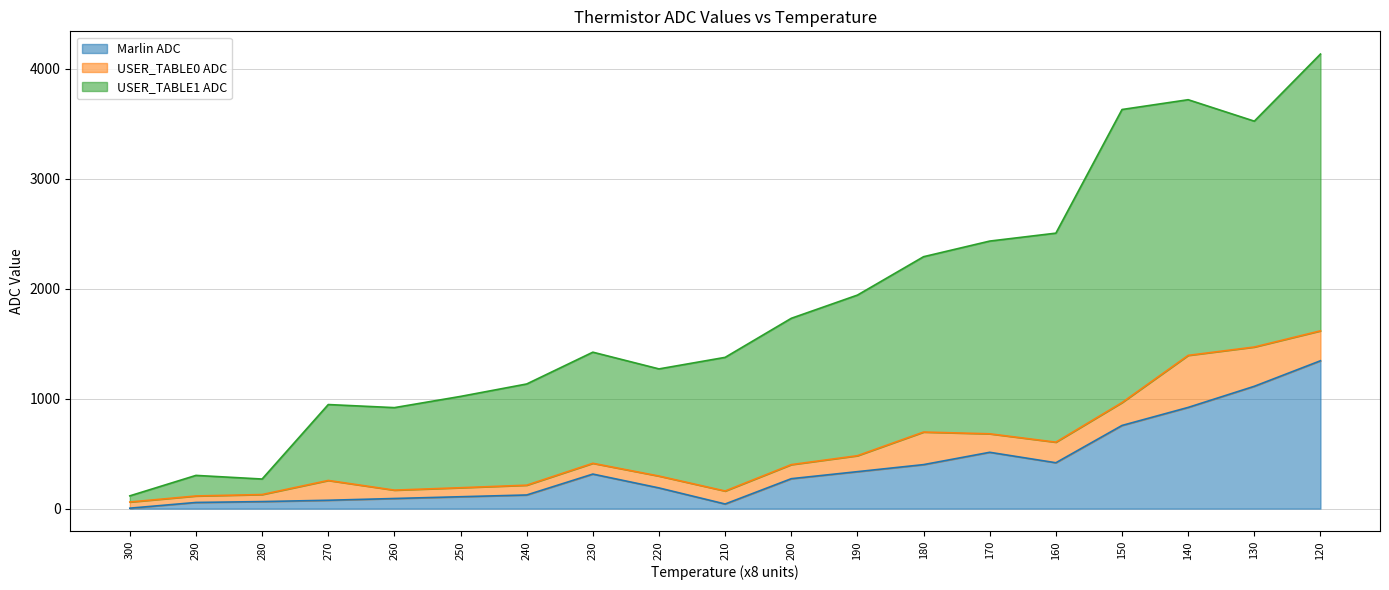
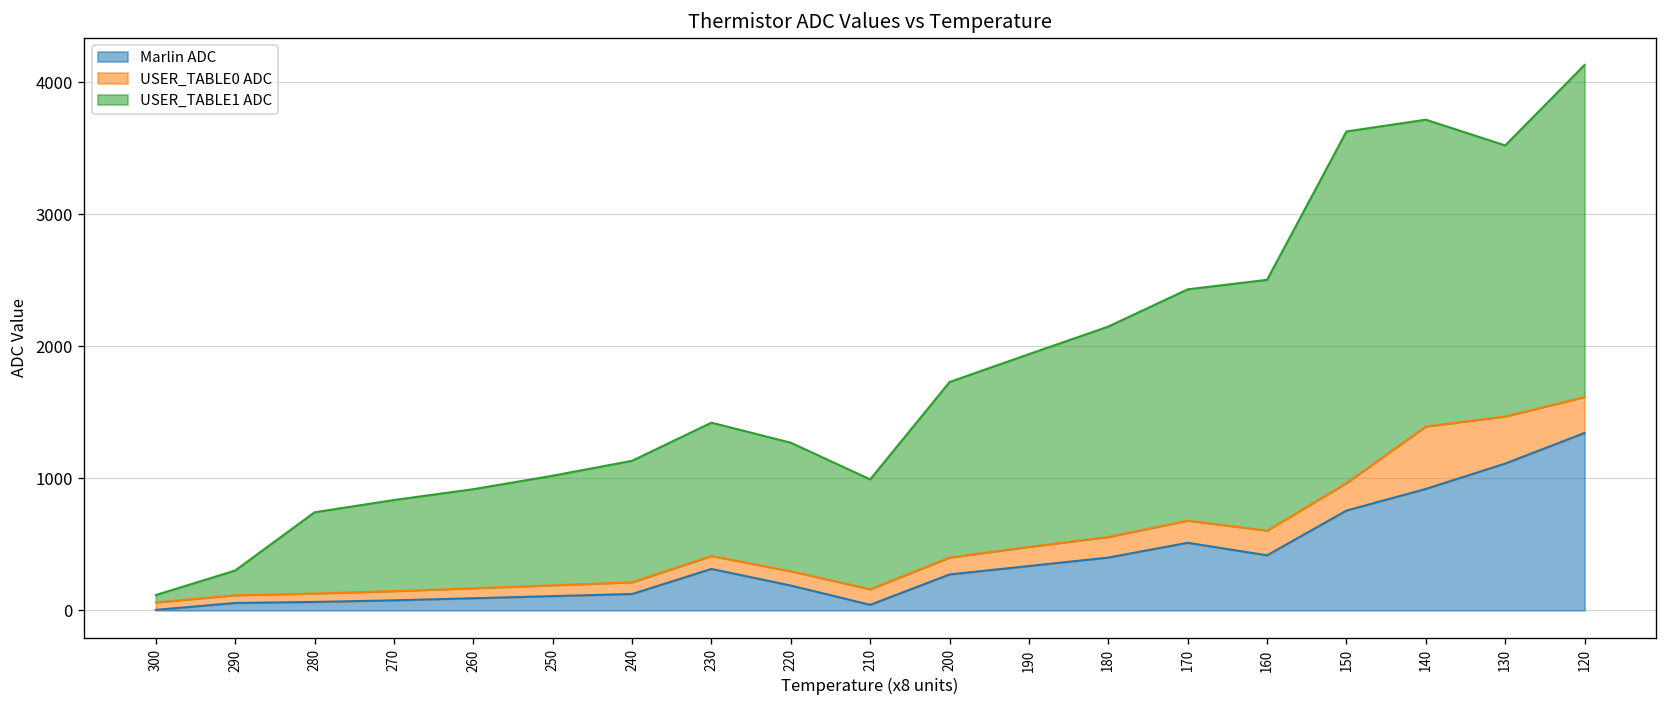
  {
    "Marlin ADC": {
      "300": 0,
      "290": 60,
      "280": 60,
      "270": 80,
      "260": 90,
      "250": 110,
      "240": 120,
      "230": 310,
      "220": 190,
      "210": 40,
      "200": 270,
      "190": 340,
      "180": 400,
      "170": 510,
      "160": 420,
      "150": 760,
      "140": 920,
      "130": 1110,
      "120": 1340
    },
    "USER_TABLE0 ADC": {
      "300": 60,
      "290": 60,
      "280": 60,
-     "270": 180,
+     "270": 70,
      "260": 80,
      "250": 80,
      "240": 90,
      "230": 100,
      "220": 110,
      "210": 120,
      "200": 130,
      "190": 150,
-     "180": 300,
+     "180": 160,
      "170": 170,
      "160": 190,
      "150": 210,
      "140": 470,
      "130": 360,
      "120": 270
    },
    "USER_TABLE1 ADC": {
      "300": 60,
      "290": 190,
-     "280": 140,
+     "280": 620,
      "270": 690,
      "260": 750,
      "250": 830,
      "240": 920,
      "230": 1010,
      "220": 970,
-     "210": 1220,
+     "210": 830,
      "200": 1330,
      "190": 1460,
      "180": 1590,
      "170": 1750,
      "160": 1900,
      "150": 2660,
      "140": 2320,
      "130": 2050,
      "120": 2520
    }
  }
